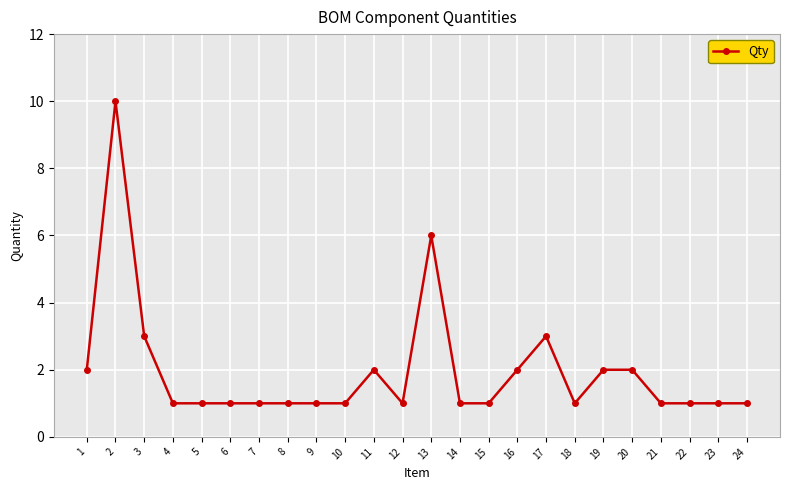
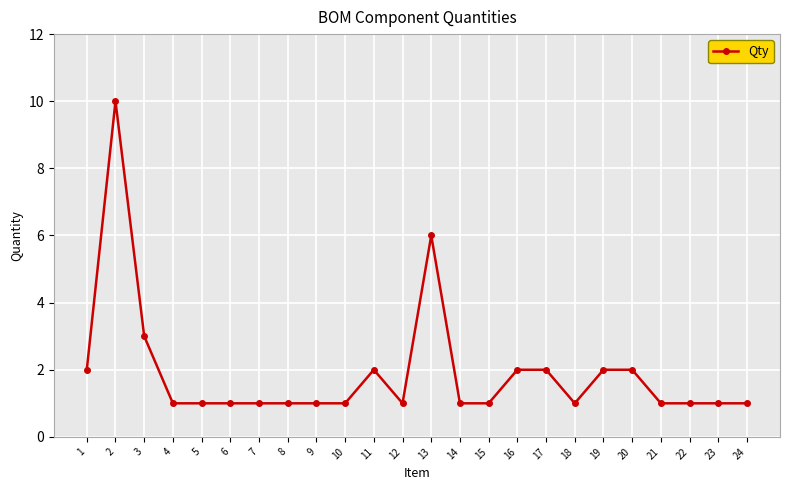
  {
    "1": 2,
    "2": 10,
    "3": 3,
    "4": 1,
    "5": 1,
    "6": 1,
    "7": 1,
    "8": 1,
    "9": 1,
    "10": 1,
    "11": 2,
    "12": 1,
    "13": 6,
    "14": 1,
    "15": 1,
    "16": 2,
-   "17": 3,
+   "17": 2,
    "18": 1,
    "19": 2,
    "20": 2,
    "21": 1,
    "22": 1,
    "23": 1,
    "24": 1
  }
